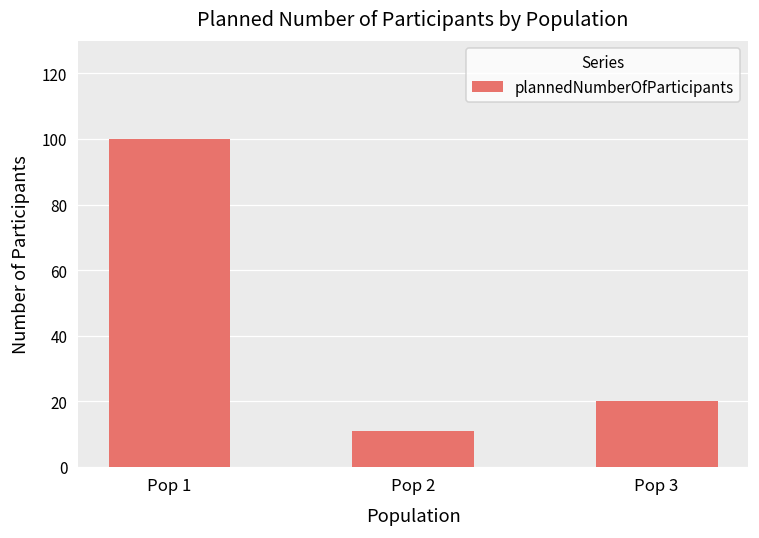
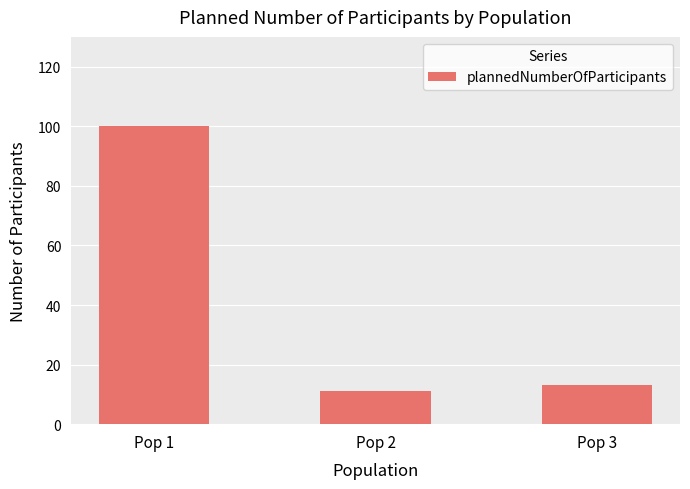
  {
    "Pop 1": 100,
    "Pop 2": 11,
-   "Pop 3": 20
+   "Pop 3": 13
  }
